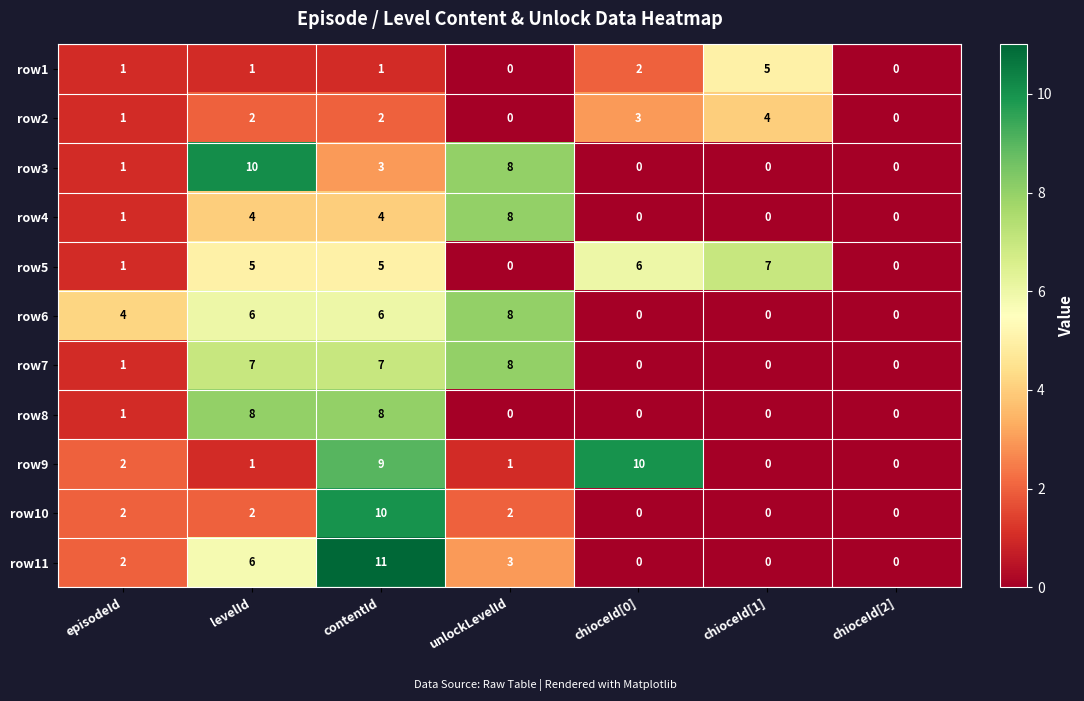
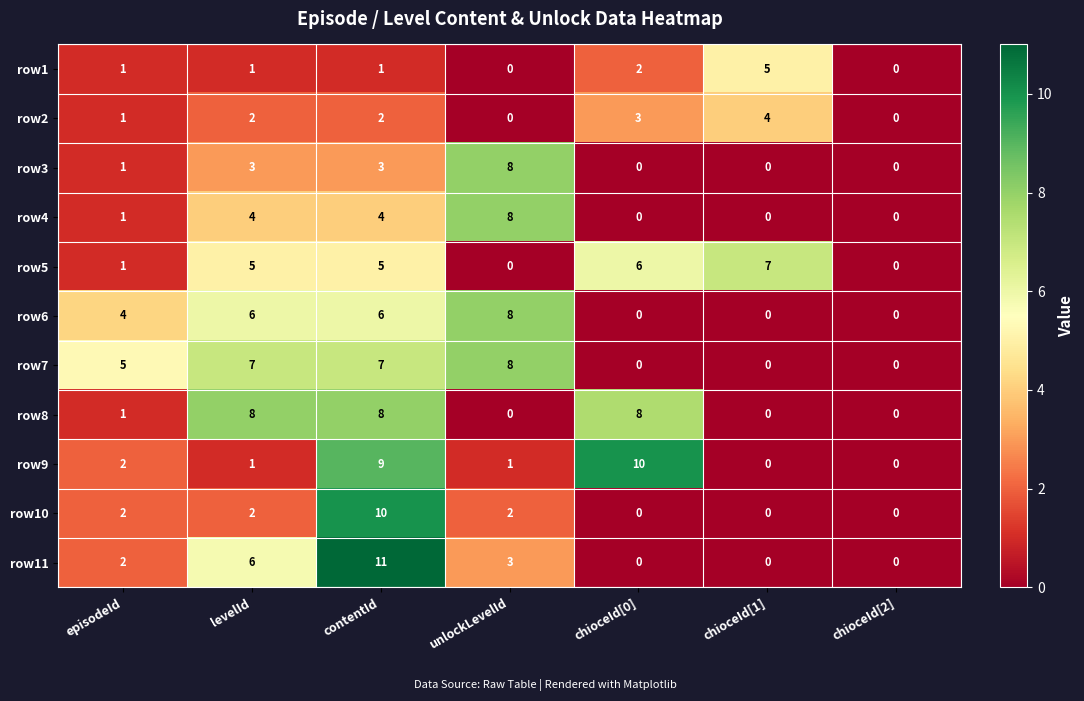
  {
    "row1": {
      "episodeId": 1,
      "levelId": 1,
      "contentId": 1,
      "unlockLevelId": 0,
      "chioceId[0]": 2,
      "chioceId[1]": 5,
      "chioceId[2]": 0
    },
    "row2": {
      "episodeId": 1,
      "levelId": 2,
      "contentId": 2,
      "unlockLevelId": 0,
      "chioceId[0]": 3,
      "chioceId[1]": 4,
      "chioceId[2]": 0
    },
    "row3": {
      "episodeId": 1,
-     "levelId": 10,
+     "levelId": 3,
      "contentId": 3,
      "unlockLevelId": 8,
      "chioceId[0]": 0,
      "chioceId[1]": 0,
      "chioceId[2]": 0
    },
    "row4": {
      "episodeId": 1,
      "levelId": 4,
      "contentId": 4,
      "unlockLevelId": 8,
      "chioceId[0]": 0,
      "chioceId[1]": 0,
      "chioceId[2]": 0
    },
    "row5": {
      "episodeId": 1,
      "levelId": 5,
      "contentId": 5,
      "unlockLevelId": 0,
      "chioceId[0]": 6,
      "chioceId[1]": 7,
      "chioceId[2]": 0
    },
    "row6": {
      "episodeId": 4,
      "levelId": 6,
      "contentId": 6,
      "unlockLevelId": 8,
      "chioceId[0]": 0,
      "chioceId[1]": 0,
      "chioceId[2]": 0
    },
    "row7": {
-     "episodeId": 1,
+     "episodeId": 5,
      "levelId": 7,
      "contentId": 7,
      "unlockLevelId": 8,
      "chioceId[0]": 0,
      "chioceId[1]": 0,
      "chioceId[2]": 0
    },
    "row8": {
      "episodeId": 1,
      "levelId": 8,
      "contentId": 8,
      "unlockLevelId": 0,
-     "chioceId[0]": 0,
+     "chioceId[0]": 8,
      "chioceId[1]": 0,
      "chioceId[2]": 0
    },
    "row9": {
      "episodeId": 2,
      "levelId": 1,
      "contentId": 9,
      "unlockLevelId": 1,
      "chioceId[0]": 10,
      "chioceId[1]": 0,
      "chioceId[2]": 0
    },
    "row10": {
      "episodeId": 2,
      "levelId": 2,
      "contentId": 10,
      "unlockLevelId": 2,
      "chioceId[0]": 0,
      "chioceId[1]": 0,
      "chioceId[2]": 0
    },
    "row11": {
      "episodeId": 2,
      "levelId": 6,
      "contentId": 11,
      "unlockLevelId": 3,
      "chioceId[0]": 0,
      "chioceId[1]": 0,
      "chioceId[2]": 0
    }
  }
